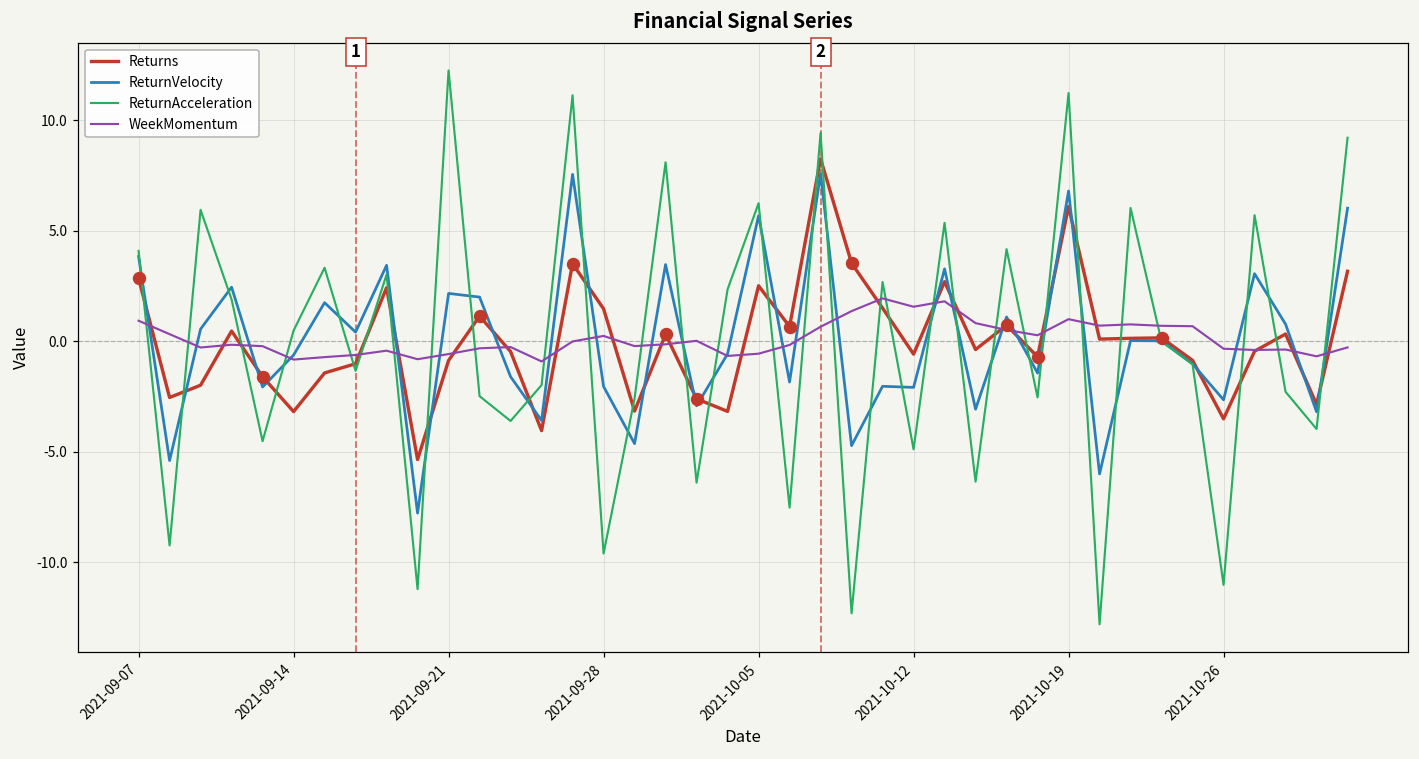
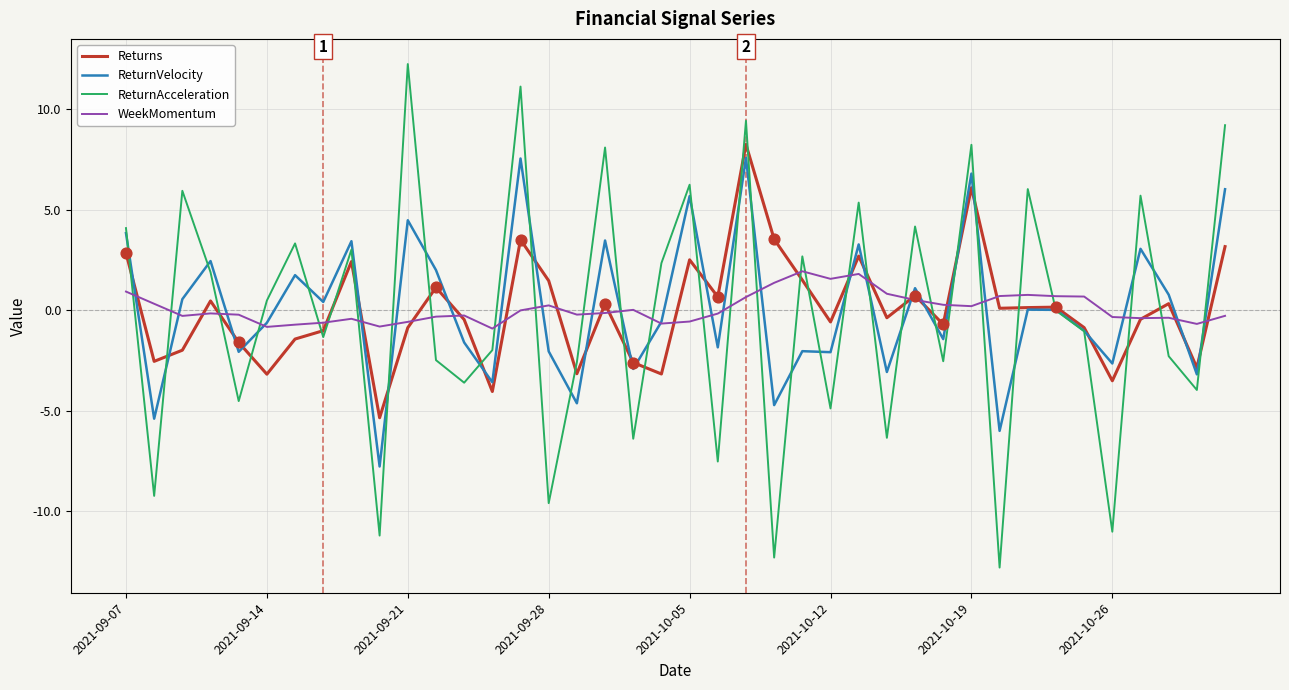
  {
    "ReturnVelocity": {
      "2021-09-07": 3.8,
      "2021-09-14": -0.6,
-     "2021-09-21": 2.2,
+     "2021-09-21": 4.5,
      "2021-09-28": -2.0,
      "2021-10-05": 5.7,
      "2021-10-12": -2.1,
      "2021-10-19": 6.8,
      "2021-10-26": -2.6
    },
    "ReturnAcceleration": {
      "2021-09-07": 4.1,
      "2021-09-14": 0.5,
      "2021-09-21": 12.3,
      "2021-09-28": -9.6,
      "2021-10-05": 6.3,
      "2021-10-12": -4.9,
-     "2021-10-19": 11.2,
+     "2021-10-19": 8.2,
      "2021-10-26": -11.0
    },
    "WeekMomentum": {
      "2021-09-07": 0.9,
      "2021-09-14": -0.8,
      "2021-09-21": -0.6,
      "2021-09-28": 0.2,
      "2021-10-05": -0.6,
      "2021-10-12": 1.6,
-     "2021-10-19": 1.0,
+     "2021-10-19": 0.2,
      "2021-10-26": -0.3
    }
  }
